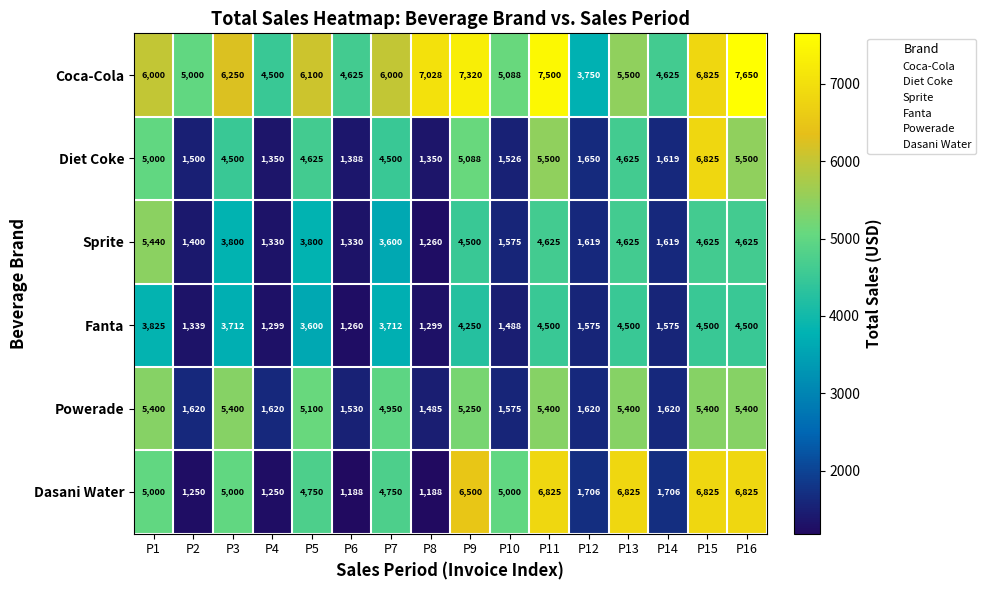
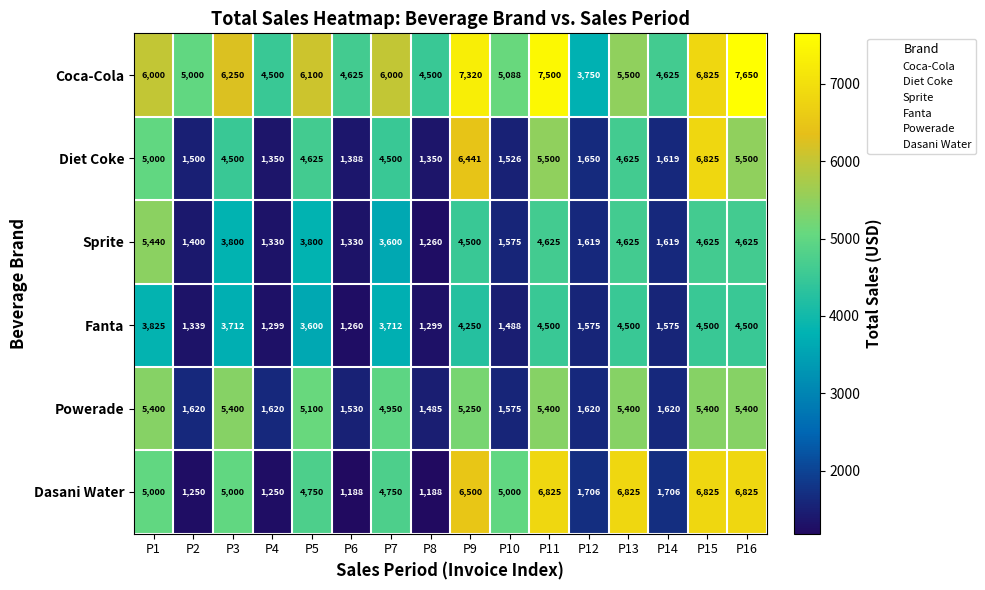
  {
    "Coca-Cola": {
      "P1": "6,000",
      "P2": "5,000",
      "P3": "6,250",
      "P4": "4,500",
      "P5": "6,100",
      "P6": "4,625",
      "P7": "6,000",
-     "P8": "7,028",
+     "P8": "4,500",
      "P9": "7,320",
      "P10": "5,088",
      "P11": "7,500",
      "P12": "3,750",
      "P13": "5,500",
      "P14": "4,625",
      "P15": "6,825",
      "P16": "7,650"
    },
    "Diet Coke": {
      "P1": "5,000",
      "P2": "1,500",
      "P3": "4,500",
      "P4": "1,350",
      "P5": "4,625",
      "P6": "1,388",
      "P7": "4,500",
      "P8": "1,350",
-     "P9": "5,088",
+     "P9": "6,441",
      "P10": "1,526",
      "P11": "5,500",
      "P12": "1,650",
      "P13": "4,625",
      "P14": "1,619",
      "P15": "6,825",
      "P16": "5,500"
    },
    "Sprite": {
      "P1": "5,440",
      "P2": "1,400",
      "P3": "3,800",
      "P4": "1,330",
      "P5": "3,800",
      "P6": "1,330",
      "P7": "3,600",
      "P8": "1,260",
      "P9": "4,500",
      "P10": "1,575",
      "P11": "4,625",
      "P12": "1,619",
      "P13": "4,625",
      "P14": "1,619",
      "P15": "4,625",
      "P16": "4,625"
    },
    "Fanta": {
      "P1": "3,825",
      "P2": "1,339",
      "P3": "3,712",
      "P4": "1,299",
      "P5": "3,600",
      "P6": "1,260",
      "P7": "3,712",
      "P8": "1,299",
      "P9": "4,250",
      "P10": "1,488",
      "P11": "4,500",
      "P12": "1,575",
      "P13": "4,500",
      "P14": "1,575",
      "P15": "4,500",
      "P16": "4,500"
    },
    "Powerade": {
      "P1": "5,400",
      "P2": "1,620",
      "P3": "5,400",
      "P4": "1,620",
      "P5": "5,100",
      "P6": "1,530",
      "P7": "4,950",
      "P8": "1,485",
      "P9": "5,250",
      "P10": "1,575",
      "P11": "5,400",
      "P12": "1,620",
      "P13": "5,400",
      "P14": "1,620",
      "P15": "5,400",
      "P16": "5,400"
    },
    "Dasani Water": {
      "P1": "5,000",
      "P2": "1,250",
      "P3": "5,000",
      "P4": "1,250",
      "P5": "4,750",
      "P6": "1,188",
      "P7": "4,750",
      "P8": "1,188",
      "P9": "6,500",
      "P10": "5,000",
      "P11": "6,825",
      "P12": "1,706",
      "P13": "6,825",
      "P14": "1,706",
      "P15": "6,825",
      "P16": "6,825"
    }
  }
